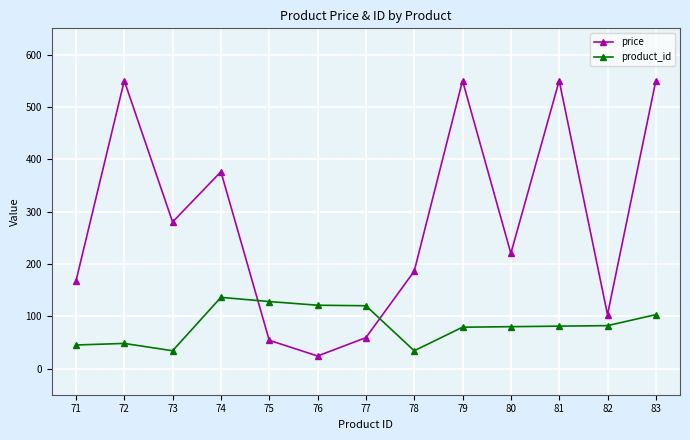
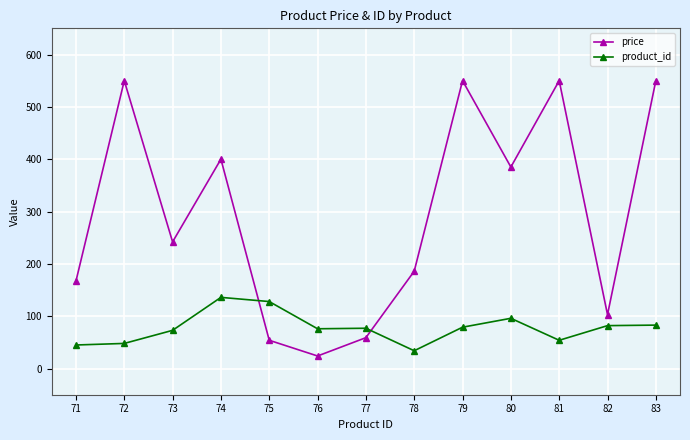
  {
    "price": {
      "71": 170,
      "72": 550,
-     "73": 280,
-     "74": 380,
+     "73": 240,
+     "74": 400,
      "75": 50,
      "76": 20,
      "77": 60,
      "78": 190,
      "79": 550,
-     "80": 220,
+     "80": 390,
      "81": 550,
      "82": 100,
      "83": 550
    },
    "product_id": {
      "71": 50,
      "72": 50,
-     "73": 30,
+     "73": 70,
      "74": 140,
      "75": 130,
-     "76": 120,
-     "77": 120,
+     "76": 80,
+     "77": 80,
      "78": 30,
      "79": 80,
-     "80": 80,
-     "81": 80,
+     "80": 100,
+     "81": 50,
      "82": 80,
-     "83": 100
+     "83": 80
    }
  }
